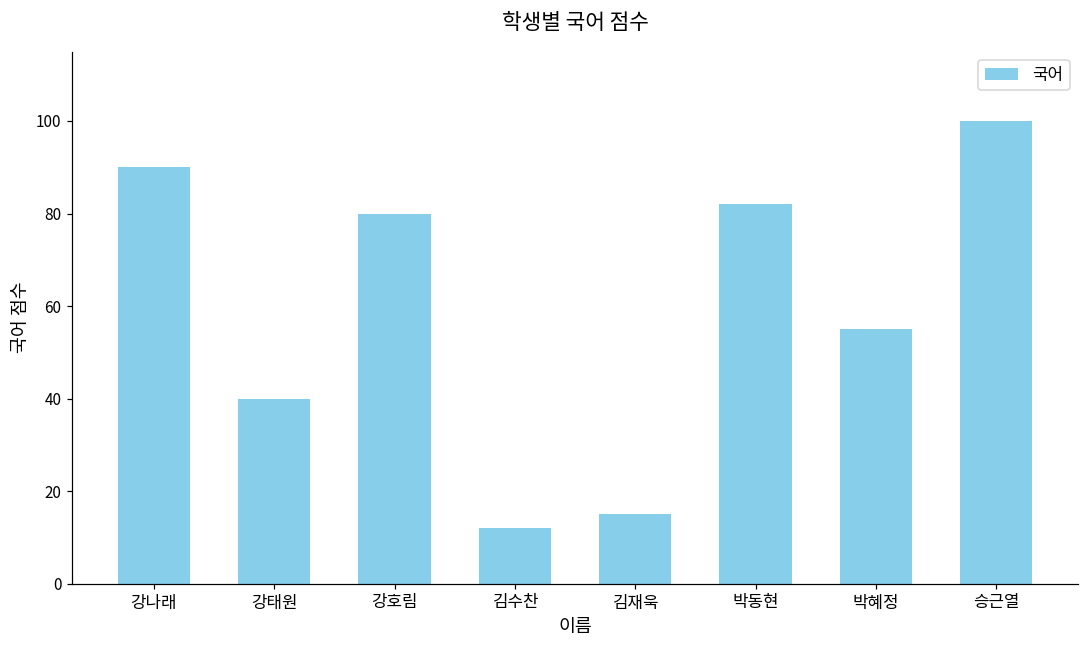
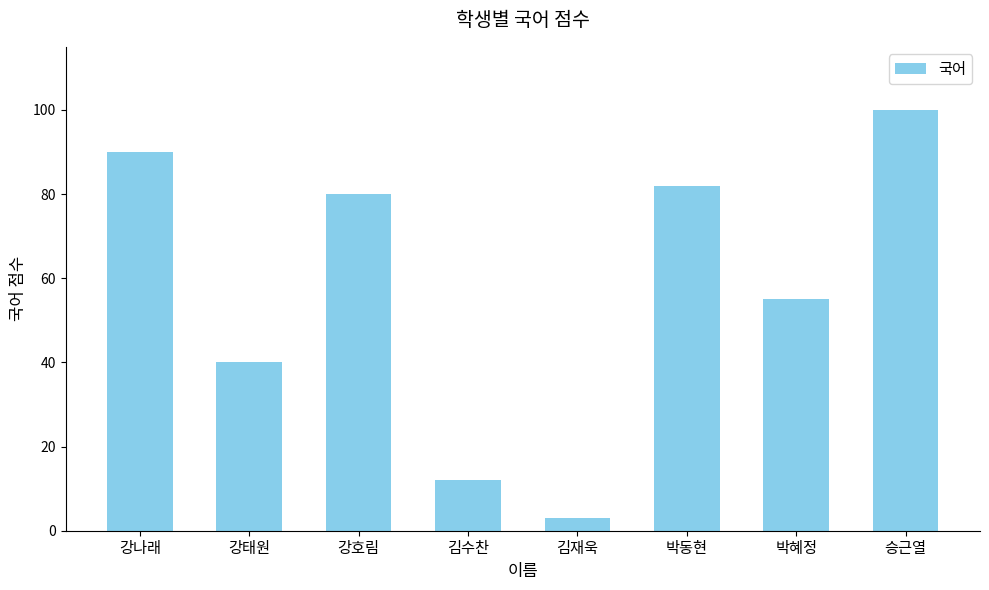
  {
    "강나래": 90,
    "강태원": 40,
    "강호림": 80,
    "김수찬": 12,
-   "김재욱": 15,
+   "김재욱": 3,
    "박동현": 82,
    "박혜정": 55,
    "승근열": 100
  }
